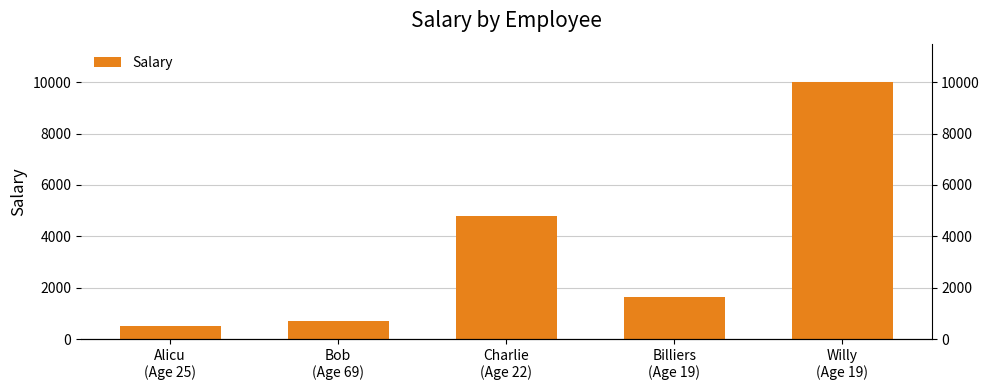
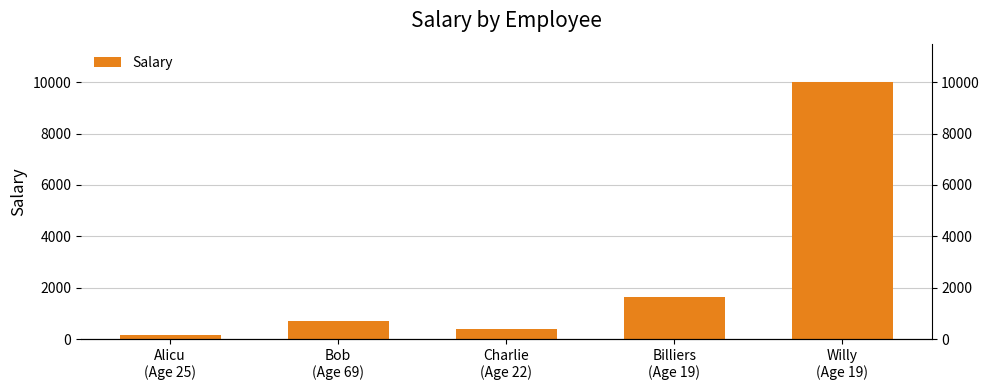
  {
-   "Alicu (Age 25)": 500,
+   "Alicu (Age 25)": 200,
    "Bob (Age 69)": 700,
-   "Charlie (Age 22)": 4800,
+   "Charlie (Age 22)": 400,
    "Billiers (Age 19)": 1600,
    "Willy (Age 19)": 10000
  }
